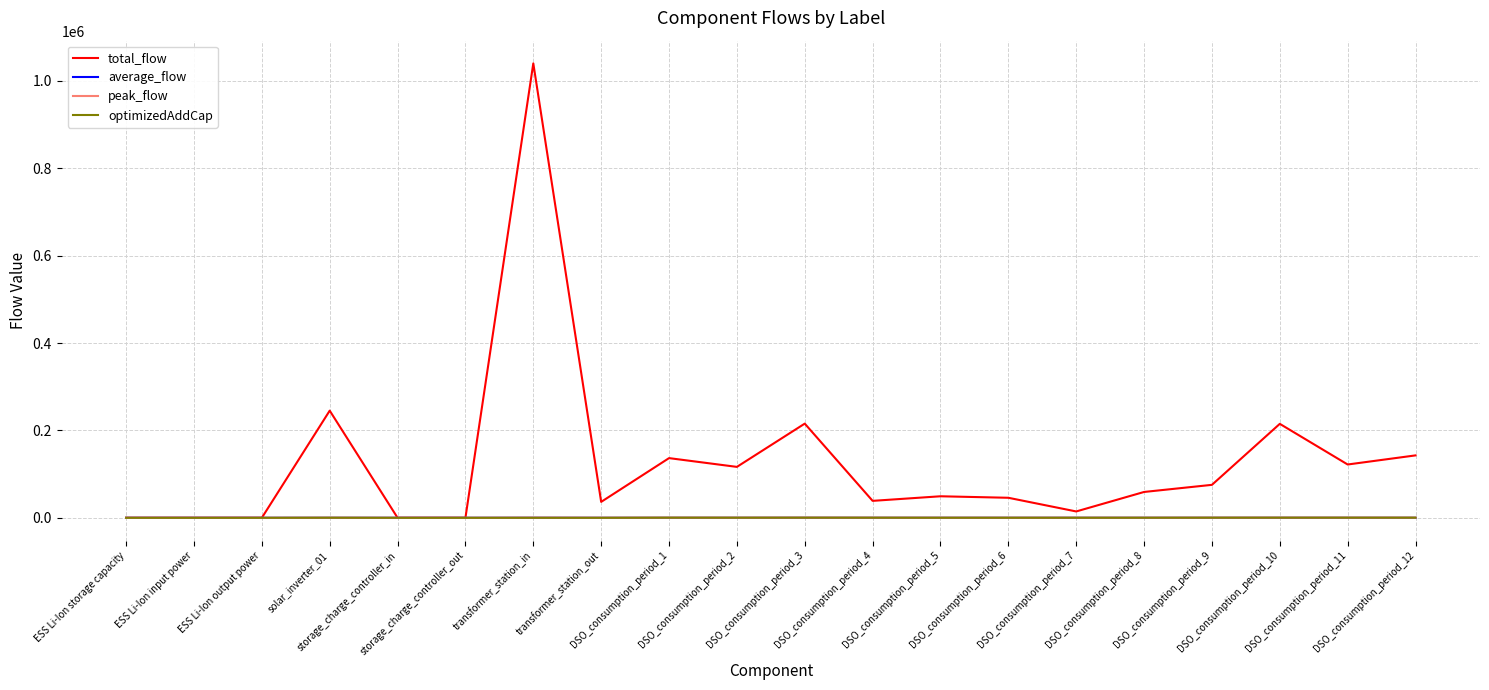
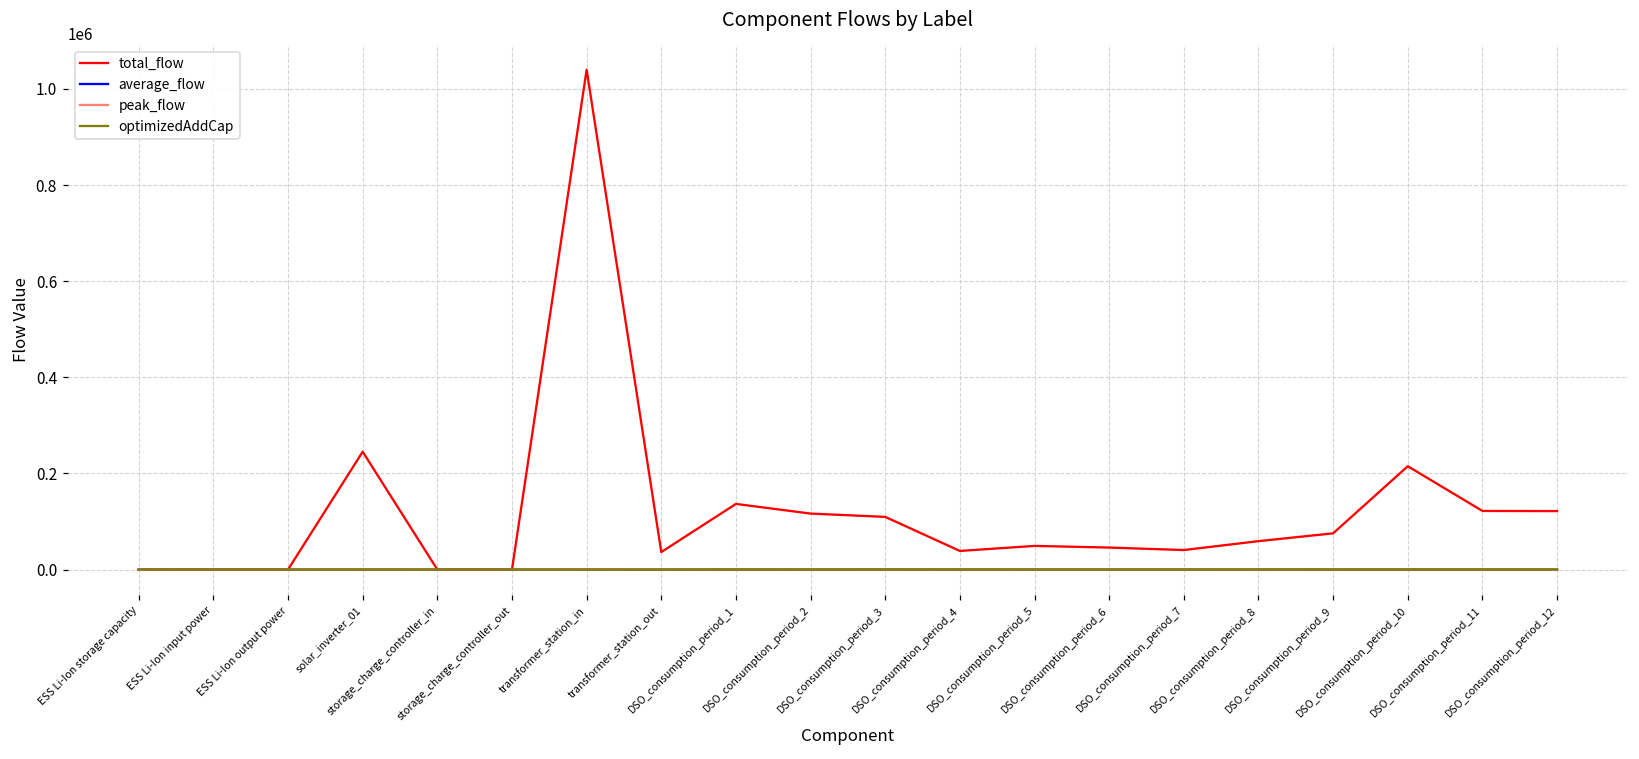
  {
    "total_flow": {
      "solar_inverter_01": 250000,
      "transformer_station_in": 1040000,
      "transformer_station_out": 40000,
      "DSO_consumption_period_1": 140000,
      "DSO_consumption_period_2": 120000,
-     "DSO_consumption_period_3": 220000,
+     "DSO_consumption_period_3": 110000,
      "DSO_consumption_period_4": 40000,
      "DSO_consumption_period_5": 50000,
      "DSO_consumption_period_6": 50000,
-     "DSO_consumption_period_7": 10000,
+     "DSO_consumption_period_7": 40000,
      "DSO_consumption_period_8": 60000,
      "DSO_consumption_period_9": 80000,
      "DSO_consumption_period_10": 220000,
      "DSO_consumption_period_11": 120000,
-     "DSO_consumption_period_12": 140000
+     "DSO_consumption_period_12": 120000
    },
    "optimizedAddCap": {
      "solar_inverter_01": 0,
      "transformer_station_in": 0,
      "transformer_station_out": 0,
      "DSO_consumption_period_1": 0,
      "DSO_consumption_period_2": 0,
      "DSO_consumption_period_3": 0,
      "DSO_consumption_period_4": 0,
      "DSO_consumption_period_5": 0,
      "DSO_consumption_period_6": 0,
      "DSO_consumption_period_7": 0,
      "DSO_consumption_period_8": 0,
      "DSO_consumption_period_9": 0,
      "DSO_consumption_period_10": 0,
      "DSO_consumption_period_11": 0,
      "DSO_consumption_period_12": 0
    }
  }
